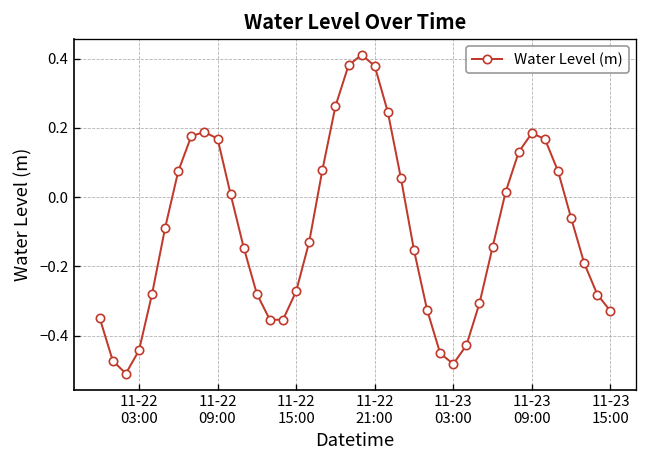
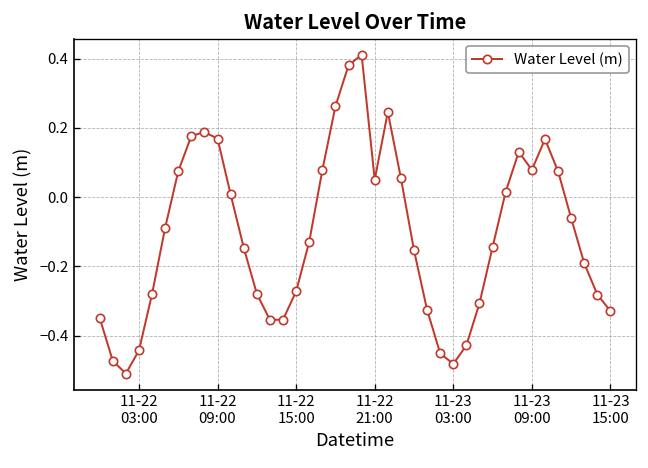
  {
    "11-22 03:00": -0.44,
    "11-22 09:00": 0.17,
    "11-22 15:00": -0.27,
-   "11-22 21:00": 0.38,
+   "11-22 21:00": 0.05,
    "11-23 03:00": -0.48,
-   "11-23 09:00": 0.18,
+   "11-23 09:00": 0.08,
    "11-23 15:00": -0.33
  }
